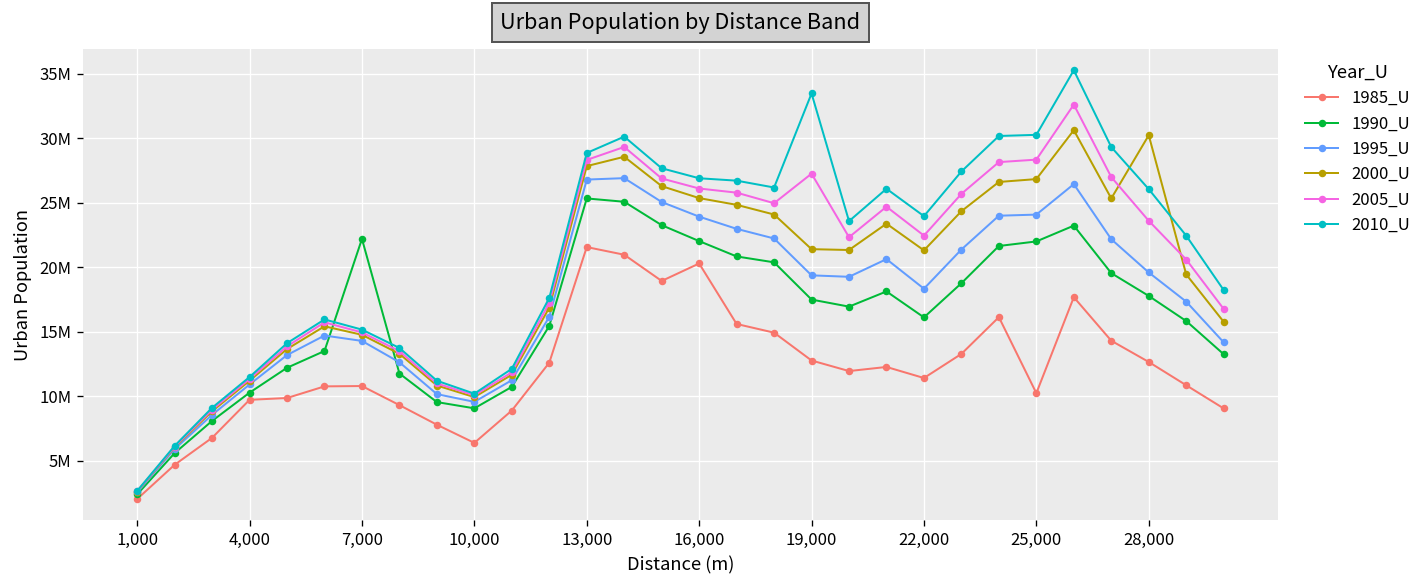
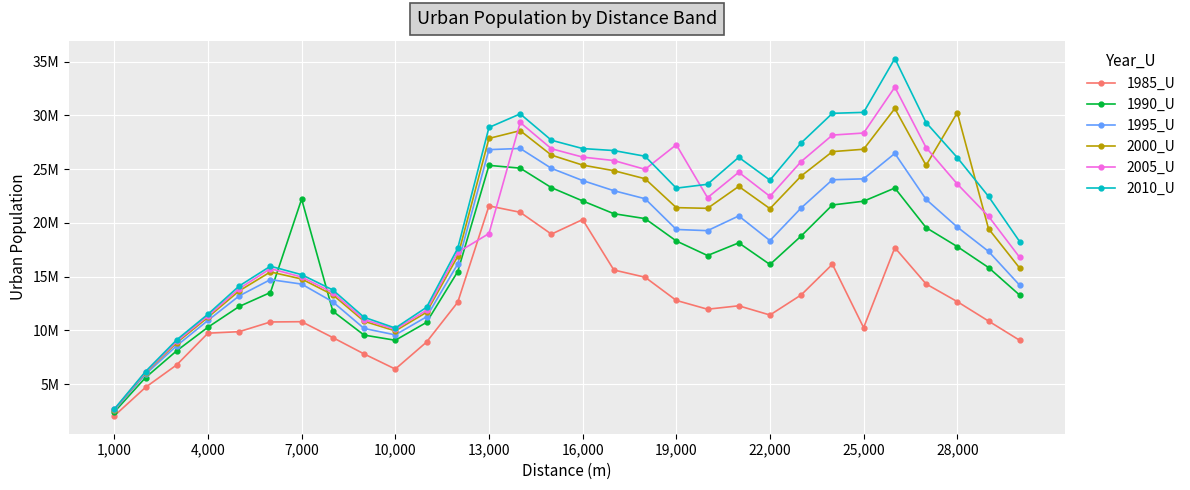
  {
    "1985_U": {
      "1,000": 2000000,
      "4,000": 9700000,
      "7,000": 10800000,
      "10,000": 6400000,
      "13,000": 21600000,
      "16,000": 20300000,
      "19,000": 12800000,
      "22,000": 11400000,
      "25,000": 10300000,
      "28,000": 12700000
    },
    "1990_U": {
      "4,000": 10300000,
      "7,000": 22200000,
      "10,000": 9100000,
      "13,000": 25300000,
      "16,000": 22000000,
-     "19,000": 17500000,
+     "19,000": 18300000,
      "22,000": 16100000,
      "25,000": 22000000,
      "28,000": 17800000
    },
    "1995_U": {
      "4,000": 10900000,
      "7,000": 14300000,
      "10,000": 9600000,
      "13,000": 26800000,
      "16,000": 23900000,
      "19,000": 19400000,
      "22,000": 18300000,
      "25,000": 24100000,
      "28,000": 19600000
    },
    "2000_U": {
      "13,000": 27800000,
      "16,000": 25400000,
      "19,000": 21400000,
      "22,000": 21300000,
      "25,000": 26800000,
      "28,000": 30200000
    },
    "2005_U": {
-     "13,000": 28300000,
+     "13,000": 19000000,
      "16,000": 26100000,
      "19,000": 27300000,
      "22,000": 22500000,
      "25,000": 28400000,
      "28,000": 23600000
    },
    "2010_U": {
      "13,000": 28900000,
      "16,000": 26900000,
-     "19,000": 33500000,
+     "19,000": 23200000,
      "22,000": 24000000,
      "25,000": 30300000,
      "28,000": 26100000
    }
  }
